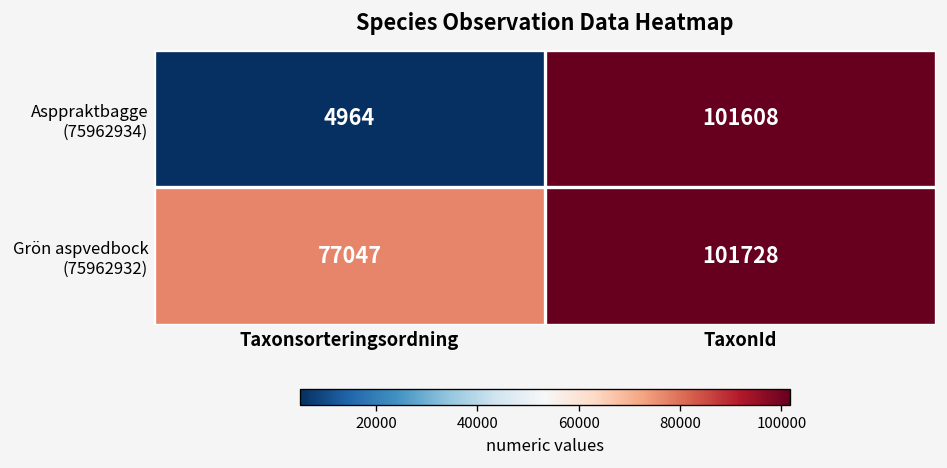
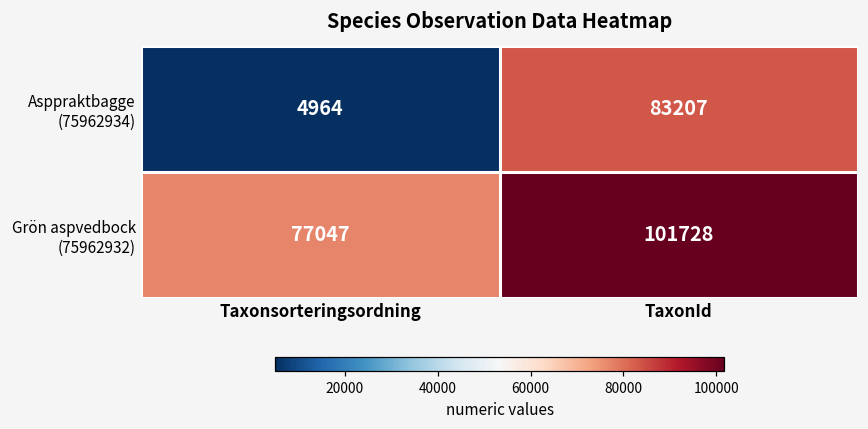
  {
    "Asppraktbagge (75962934)": {
      "Taxonsorteringsordning": 4964,
-     "TaxonId": 101608
+     "TaxonId": 83207
    },
    "Grön aspvedbock (75962932)": {
      "Taxonsorteringsordning": 77047,
      "TaxonId": 101728
    }
  }
